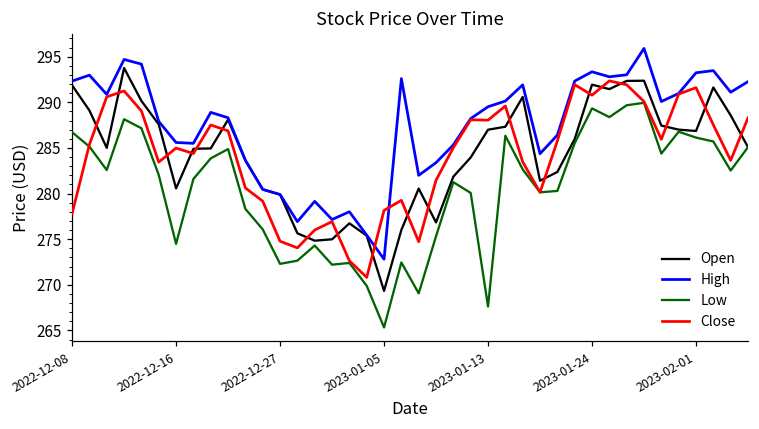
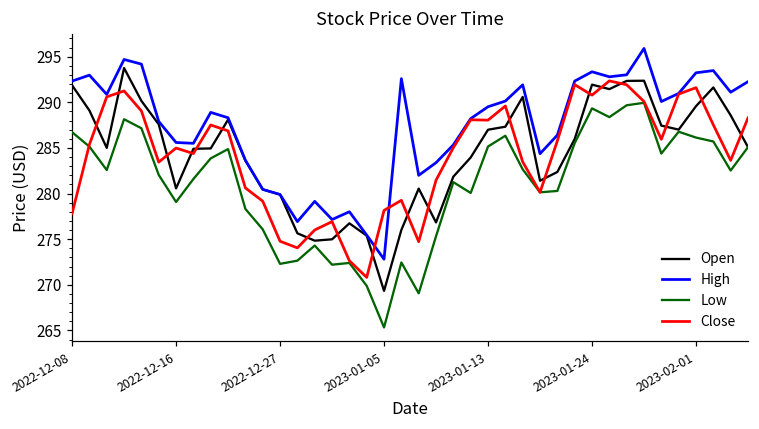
  {
    "Open": {
      "2022-12-08": 292,
      "2022-12-16": 281,
      "2023-01-05": 269,
      "2023-01-13": 287,
      "2023-01-24": 292,
-     "2023-02-01": 287
+     "2023-02-01": 290
    },
    "High": {
      "2022-12-08": 292,
      "2022-12-16": 286,
      "2023-01-05": 273,
      "2023-01-13": 290,
      "2023-01-24": 293,
      "2023-02-01": 293
    },
    "Low": {
      "2022-12-08": 287,
-     "2022-12-16": 274,
+     "2022-12-16": 279,
      "2022-12-27": 272,
      "2023-01-05": 265,
-     "2023-01-13": 268,
+     "2023-01-13": 285,
      "2023-01-24": 289,
      "2023-02-01": 286
    },
    "Close": {
      "2022-12-08": 278,
      "2022-12-16": 285,
      "2022-12-27": 275,
      "2023-01-05": 278,
      "2023-01-13": 288,
      "2023-01-24": 291,
      "2023-02-01": 292
    }
  }
